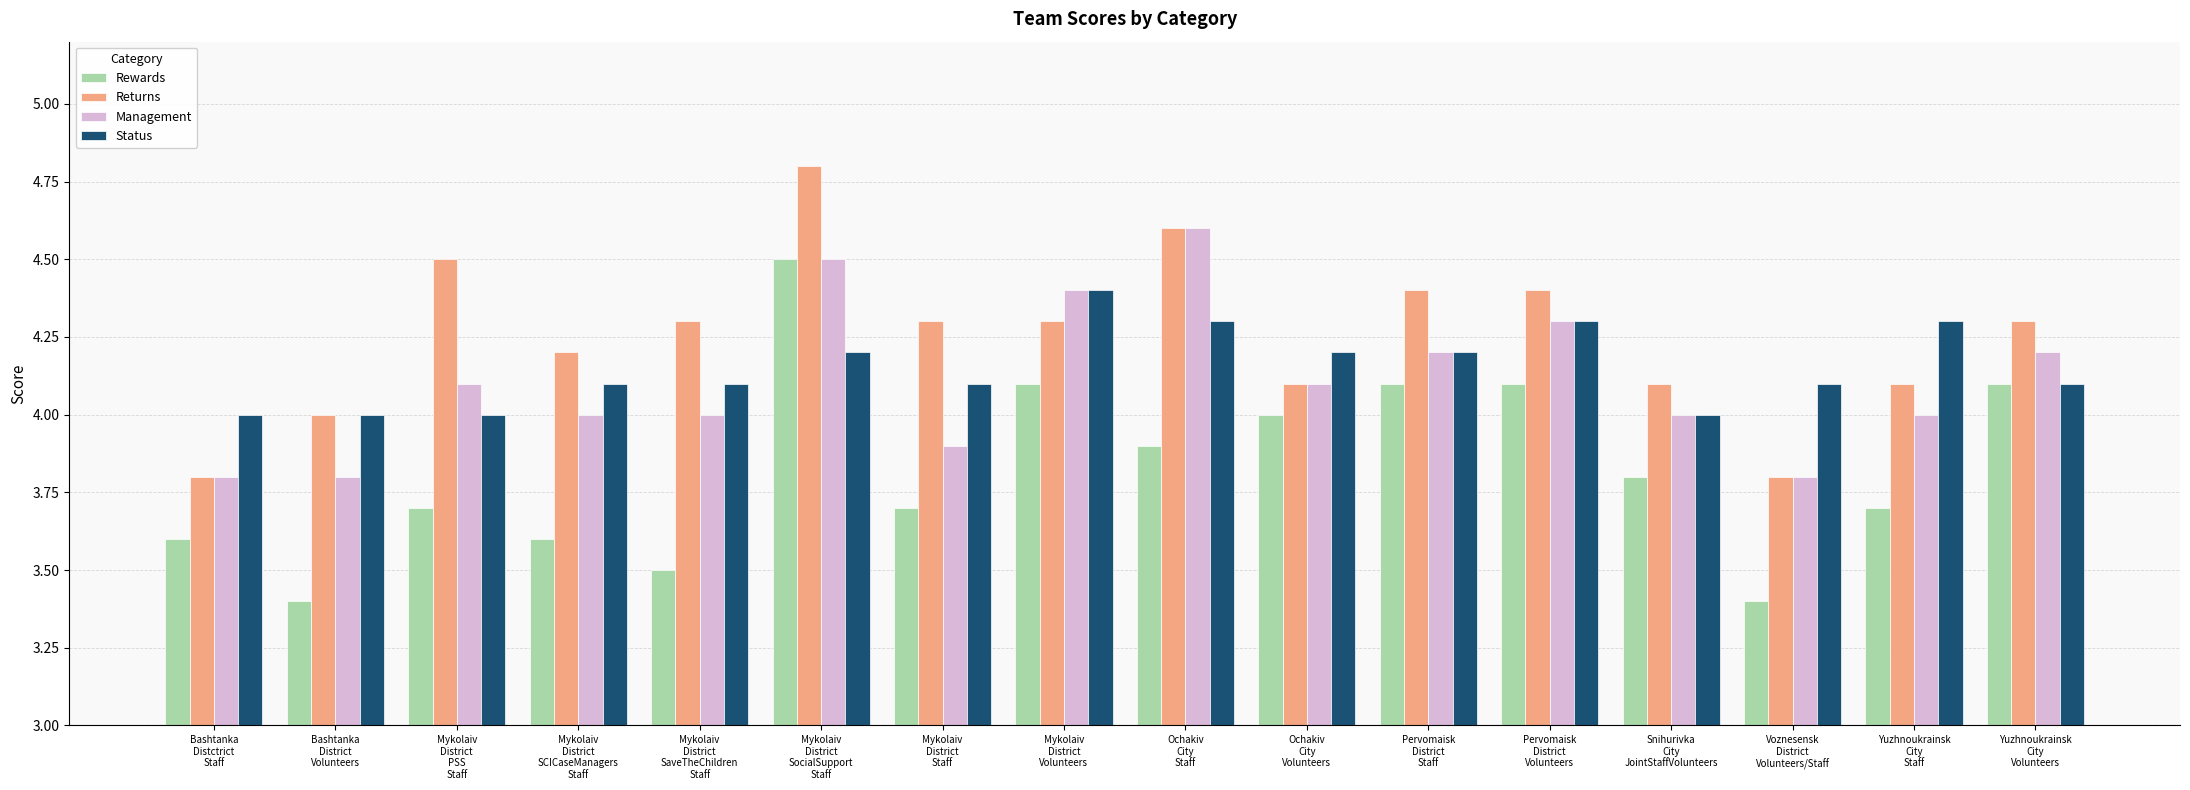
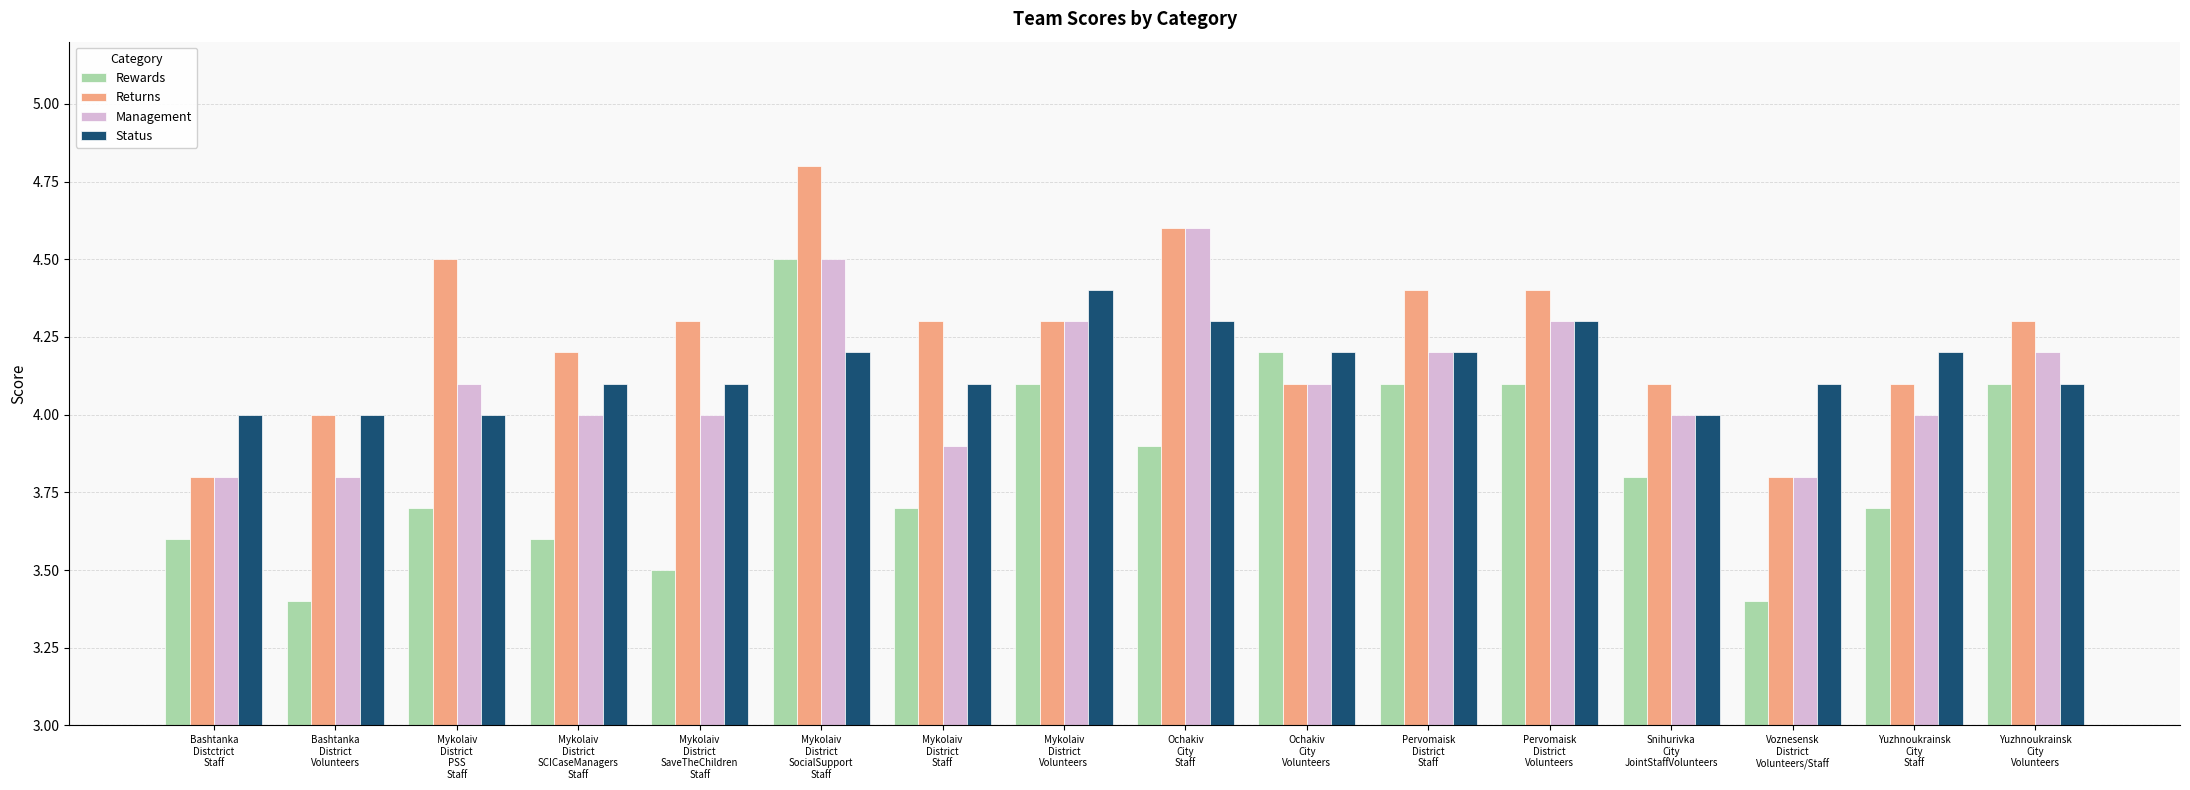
  {
    "Rewards": {
      "Bashtanka Distctrict Staff": 3.6,
      "Bashtanka District Volunteers": 3.4,
      "Mykolaiv District PSS Staff": 3.7,
      "Mykolaiv District SCICaseManagers Staff": 3.6,
      "Mykolaiv District SaveTheChildren Staff": 3.5,
      "Mykolaiv District SocialSupport Staff": 4.5,
      "Mykolaiv District Staff": 3.7,
      "Mykolaiv District Volunteers": 4.1,
      "Ochakiv City Staff": 3.9,
-     "Ochakiv City Volunteers": 4.0,
+     "Ochakiv City Volunteers": 4.2,
      "Pervomaisk District Staff": 4.1,
      "Pervomaisk District Volunteers": 4.1,
      "Snihurivka City JointStaffVolunteers": 3.8,
      "Voznesensk District Volunteers/Staff": 3.4,
      "Yuzhnoukrainsk City Staff": 3.7,
      "Yuzhnoukrainsk City Volunteers": 4.1
    },
    "Returns": {
      "Bashtanka Distctrict Staff": 3.8,
      "Bashtanka District Volunteers": 4.0,
      "Mykolaiv District PSS Staff": 4.5,
      "Mykolaiv District SCICaseManagers Staff": 4.2,
      "Mykolaiv District SaveTheChildren Staff": 4.3,
      "Mykolaiv District SocialSupport Staff": 4.8,
      "Mykolaiv District Staff": 4.3,
      "Mykolaiv District Volunteers": 4.3,
      "Ochakiv City Staff": 4.6,
      "Ochakiv City Volunteers": 4.1,
      "Pervomaisk District Staff": 4.4,
      "Pervomaisk District Volunteers": 4.4,
      "Snihurivka City JointStaffVolunteers": 4.1,
      "Voznesensk District Volunteers/Staff": 3.8,
      "Yuzhnoukrainsk City Staff": 4.1,
      "Yuzhnoukrainsk City Volunteers": 4.3
    },
    "Management": {
      "Bashtanka Distctrict Staff": 3.8,
      "Bashtanka District Volunteers": 3.8,
      "Mykolaiv District PSS Staff": 4.1,
      "Mykolaiv District SCICaseManagers Staff": 4.0,
      "Mykolaiv District SaveTheChildren Staff": 4.0,
      "Mykolaiv District SocialSupport Staff": 4.5,
      "Mykolaiv District Staff": 3.9,
-     "Mykolaiv District Volunteers": 4.4,
+     "Mykolaiv District Volunteers": 4.3,
      "Ochakiv City Staff": 4.6,
      "Ochakiv City Volunteers": 4.1,
      "Pervomaisk District Staff": 4.2,
      "Pervomaisk District Volunteers": 4.3,
      "Snihurivka City JointStaffVolunteers": 4.0,
      "Voznesensk District Volunteers/Staff": 3.8,
      "Yuzhnoukrainsk City Staff": 4.0,
      "Yuzhnoukrainsk City Volunteers": 4.2
    },
    "Status": {
      "Bashtanka Distctrict Staff": 4.0,
      "Bashtanka District Volunteers": 4.0,
      "Mykolaiv District PSS Staff": 4.0,
      "Mykolaiv District SCICaseManagers Staff": 4.1,
      "Mykolaiv District SaveTheChildren Staff": 4.1,
      "Mykolaiv District SocialSupport Staff": 4.2,
      "Mykolaiv District Staff": 4.1,
      "Mykolaiv District Volunteers": 4.4,
      "Ochakiv City Staff": 4.3,
      "Ochakiv City Volunteers": 4.2,
      "Pervomaisk District Staff": 4.2,
      "Pervomaisk District Volunteers": 4.3,
      "Snihurivka City JointStaffVolunteers": 4.0,
      "Voznesensk District Volunteers/Staff": 4.1,
-     "Yuzhnoukrainsk City Staff": 4.3,
+     "Yuzhnoukrainsk City Staff": 4.2,
      "Yuzhnoukrainsk City Volunteers": 4.1
    }
  }
